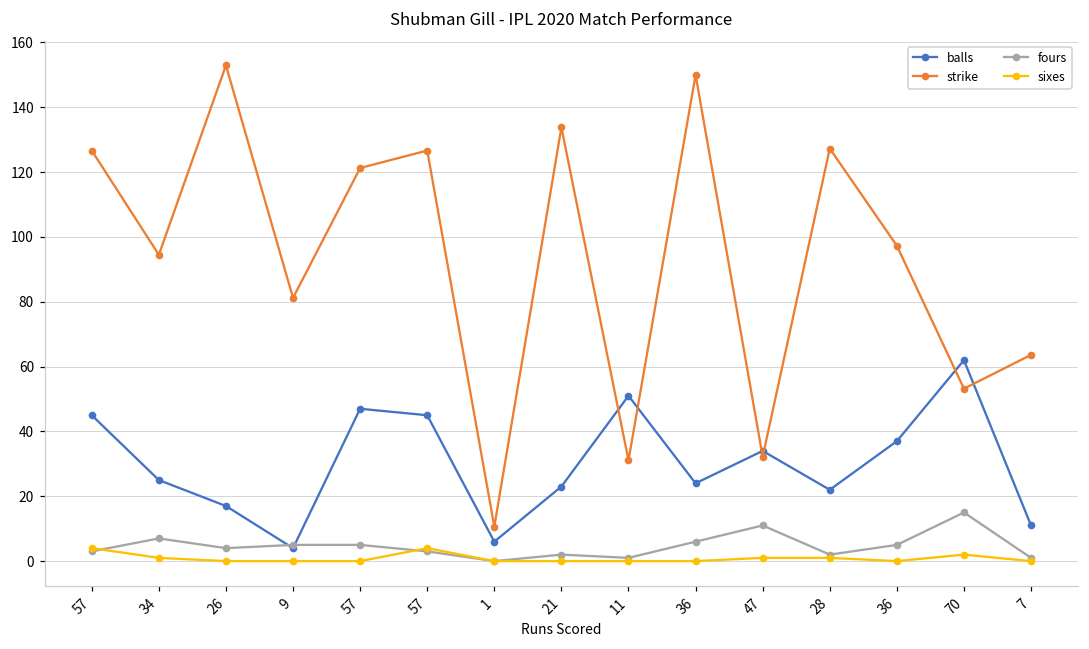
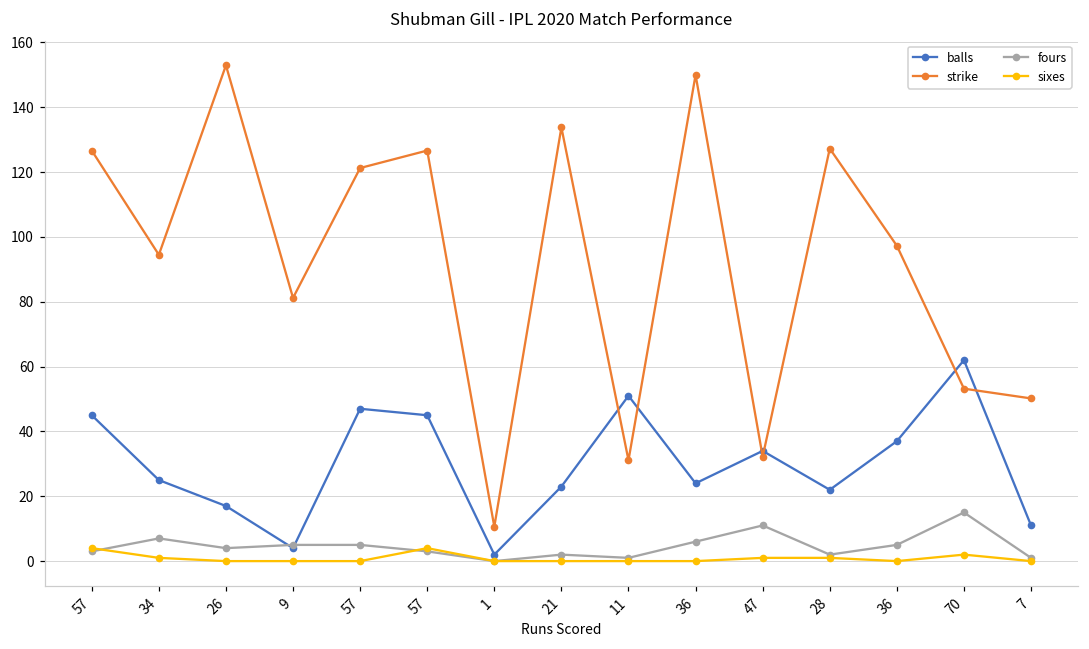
  {
    "balls": {
      "34": 25,
      "26": 17,
      "9": 4,
-     "1": 6,
+     "1": 2,
      "21": 23,
      "11": 51,
      "47": 34,
      "28": 22,
      "70": 62,
      "7": 11
    },
    "strike": {
      "34": 95,
      "26": 153,
      "9": 81,
      "1": 11,
      "21": 134,
      "11": 31,
      "47": 32,
      "28": 127,
      "70": 53,
-     "7": 64
+     "7": 50
    },
    "fours": {
      "34": 7,
      "26": 4,
      "9": 5,
      "21": 2,
      "11": 1,
      "47": 11,
      "28": 2,
      "70": 15,
      "7": 1
    },
    "sixes": {
      "34": 1,
      "26": 0,
      "9": 0,
      "21": 0,
      "11": 0,
      "47": 1,
      "28": 1,
      "70": 2,
      "7": 0
    }
  }
